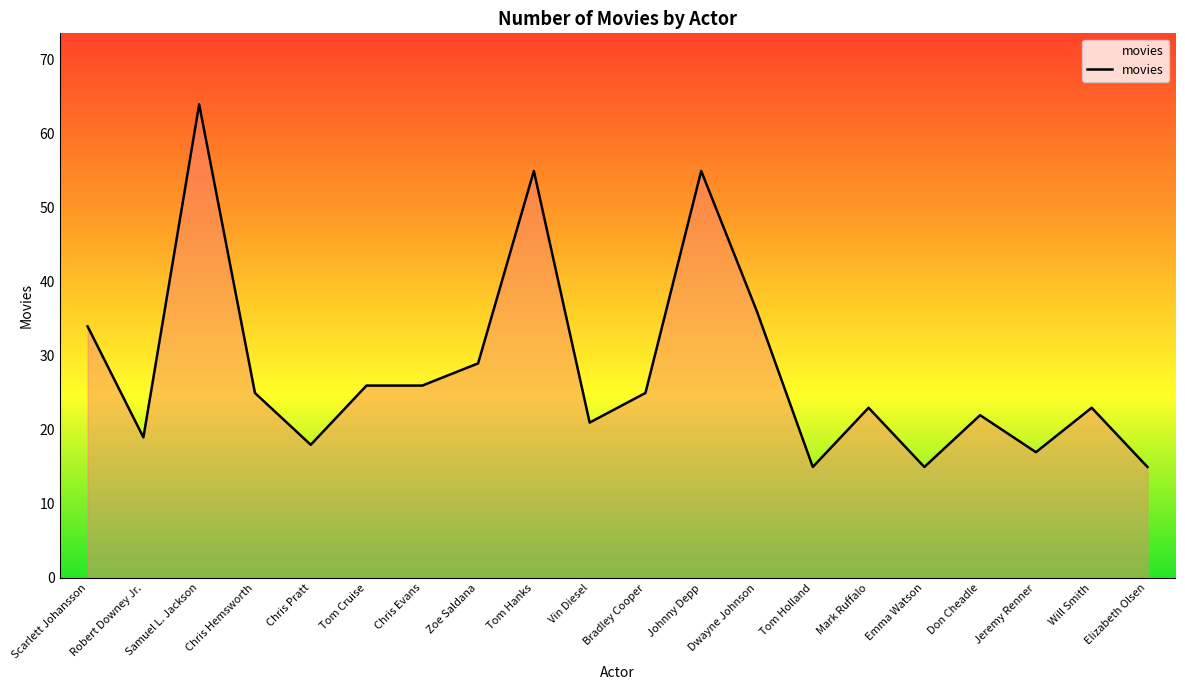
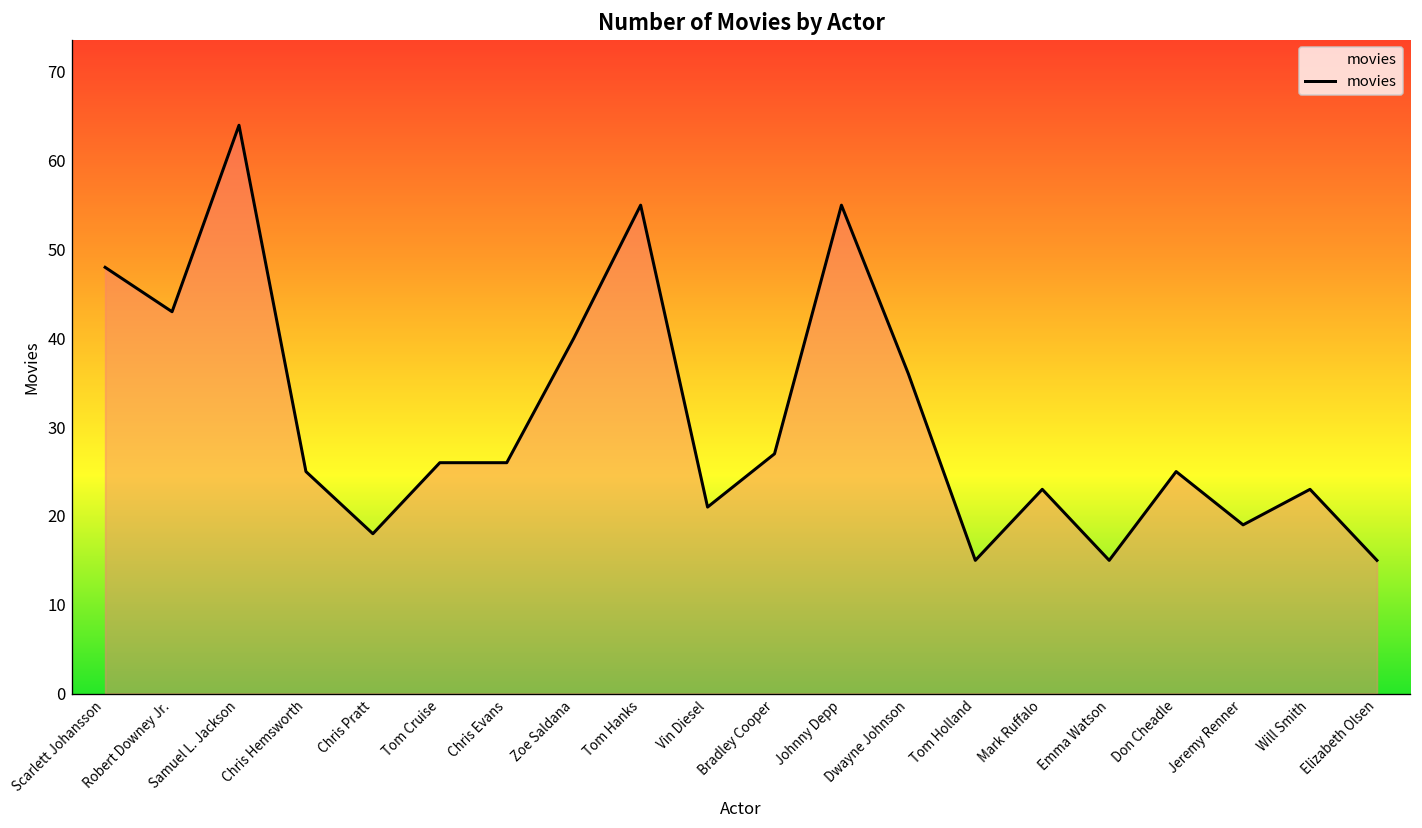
  {
-   "Scarlett Johansson": 34,
-   "Robert Downey Jr.": 19,
+   "Scarlett Johansson": 48,
+   "Robert Downey Jr.": 43,
    "Samuel L. Jackson": 64,
    "Chris Hemsworth": 25,
    "Chris Pratt": 18,
    "Tom Cruise": 26,
    "Chris Evans": 26,
-   "Zoe Saldana": 29,
+   "Zoe Saldana": 40,
    "Tom Hanks": 55,
    "Vin Diesel": 21,
-   "Bradley Cooper": 25,
+   "Bradley Cooper": 27,
    "Johnny Depp": 55,
    "Dwayne Johnson": 36,
    "Tom Holland": 15,
    "Mark Ruffalo": 23,
    "Emma Watson": 15,
-   "Don Cheadle": 22,
-   "Jeremy Renner": 17,
+   "Don Cheadle": 25,
+   "Jeremy Renner": 19,
    "Will Smith": 23,
    "Elizabeth Olsen": 15
  }
